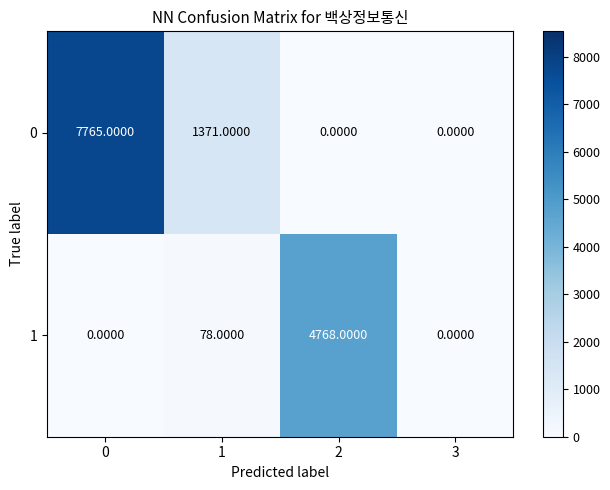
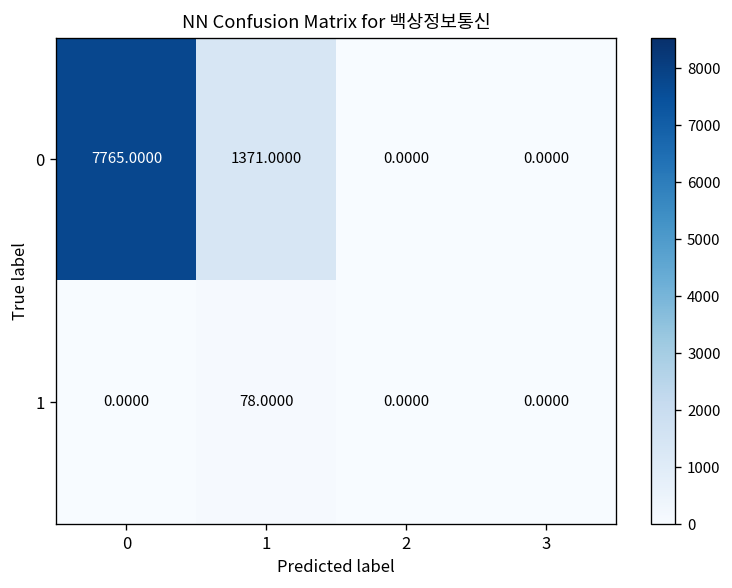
  {
    "0": {
      "0": 7765.0000,
      "1": 1371.0000,
      "2": 0.0000,
      "3": 0.0000
    },
    "1": {
      "0": 0.0000,
      "1": 78.0000,
-     "2": 4768.0000,
+     "2": 0.0000,
      "3": 0.0000
    }
  }
